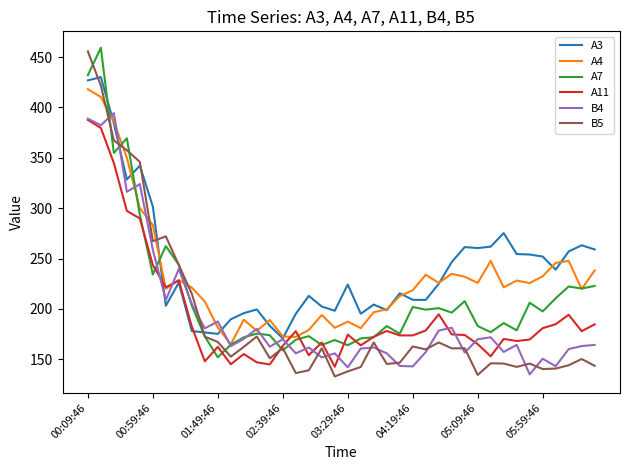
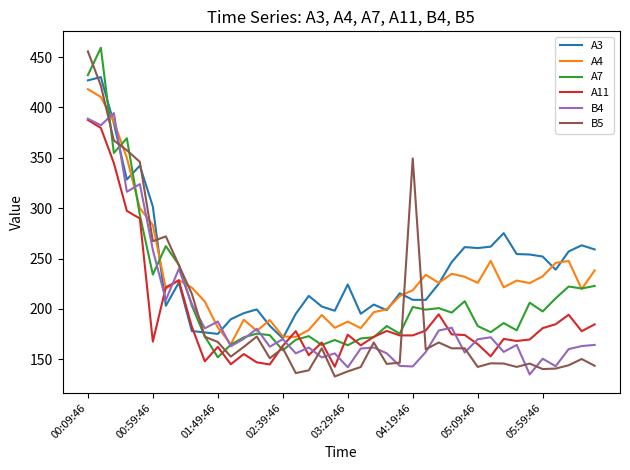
  {
    "A3": {
      "00:09:46": 427,
      "00:59:46": 302,
      "01:49:46": 175,
      "03:29:46": 224,
      "04:19:46": 209,
      "05:09:46": 260,
      "05:59:46": 252
    },
    "A4": {
      "00:09:46": 418,
      "00:59:46": 283,
      "01:49:46": 182,
      "03:29:46": 187,
      "04:19:46": 219,
      "05:09:46": 226,
      "05:59:46": 232
    },
    "A7": {
      "00:09:46": 432,
      "00:59:46": 234,
      "01:49:46": 152,
      "03:29:46": 164,
      "04:19:46": 202,
      "05:09:46": 183,
      "05:59:46": 197
    },
    "A11": {
-     "00:59:46": 243,
+     "00:59:46": 168,
      "01:49:46": 162,
      "03:29:46": 174,
      "04:19:46": 174,
      "05:09:46": 165,
      "05:59:46": 181
    },
    "B4": {
      "00:59:46": 259,
      "01:49:46": 188,
      "03:29:46": 142,
      "04:19:46": 143,
      "05:09:46": 170,
      "05:59:46": 151
    },
    "B5": {
      "00:09:46": 456,
      "00:59:46": 267,
      "01:49:46": 167,
      "03:29:46": 138,
-     "04:19:46": 163,
-     "05:09:46": 134,
+     "04:19:46": 349,
+     "05:09:46": 142,
      "05:59:46": 140
    }
  }
